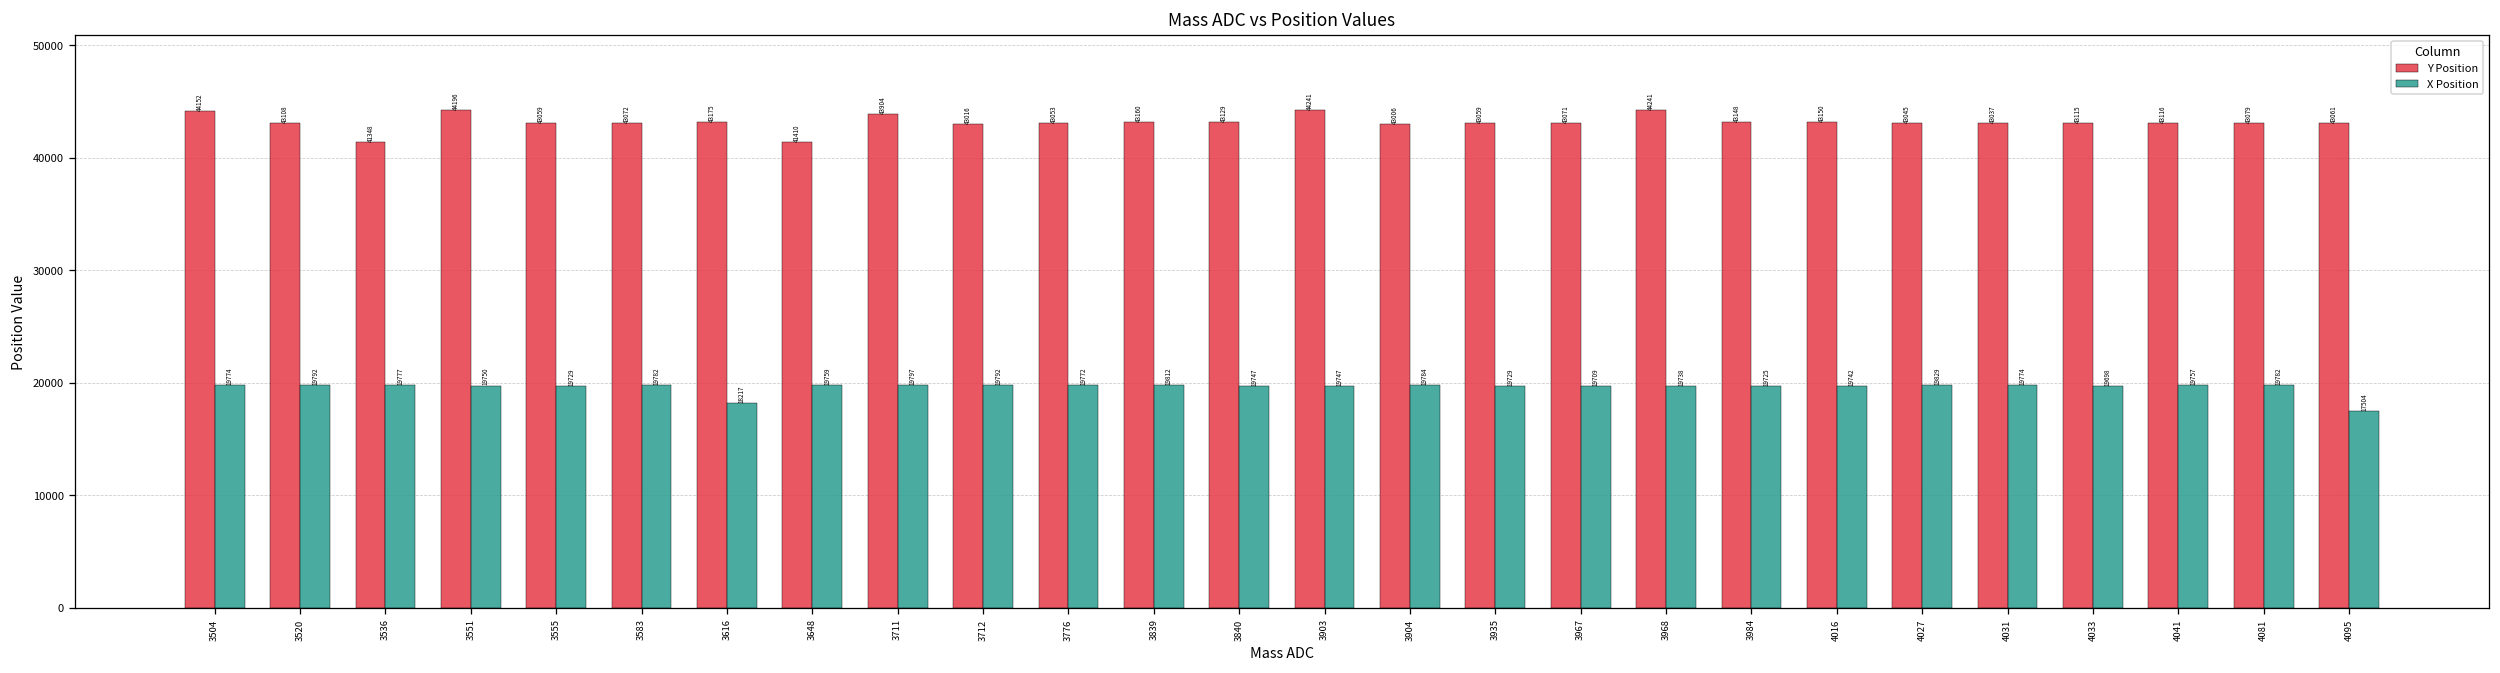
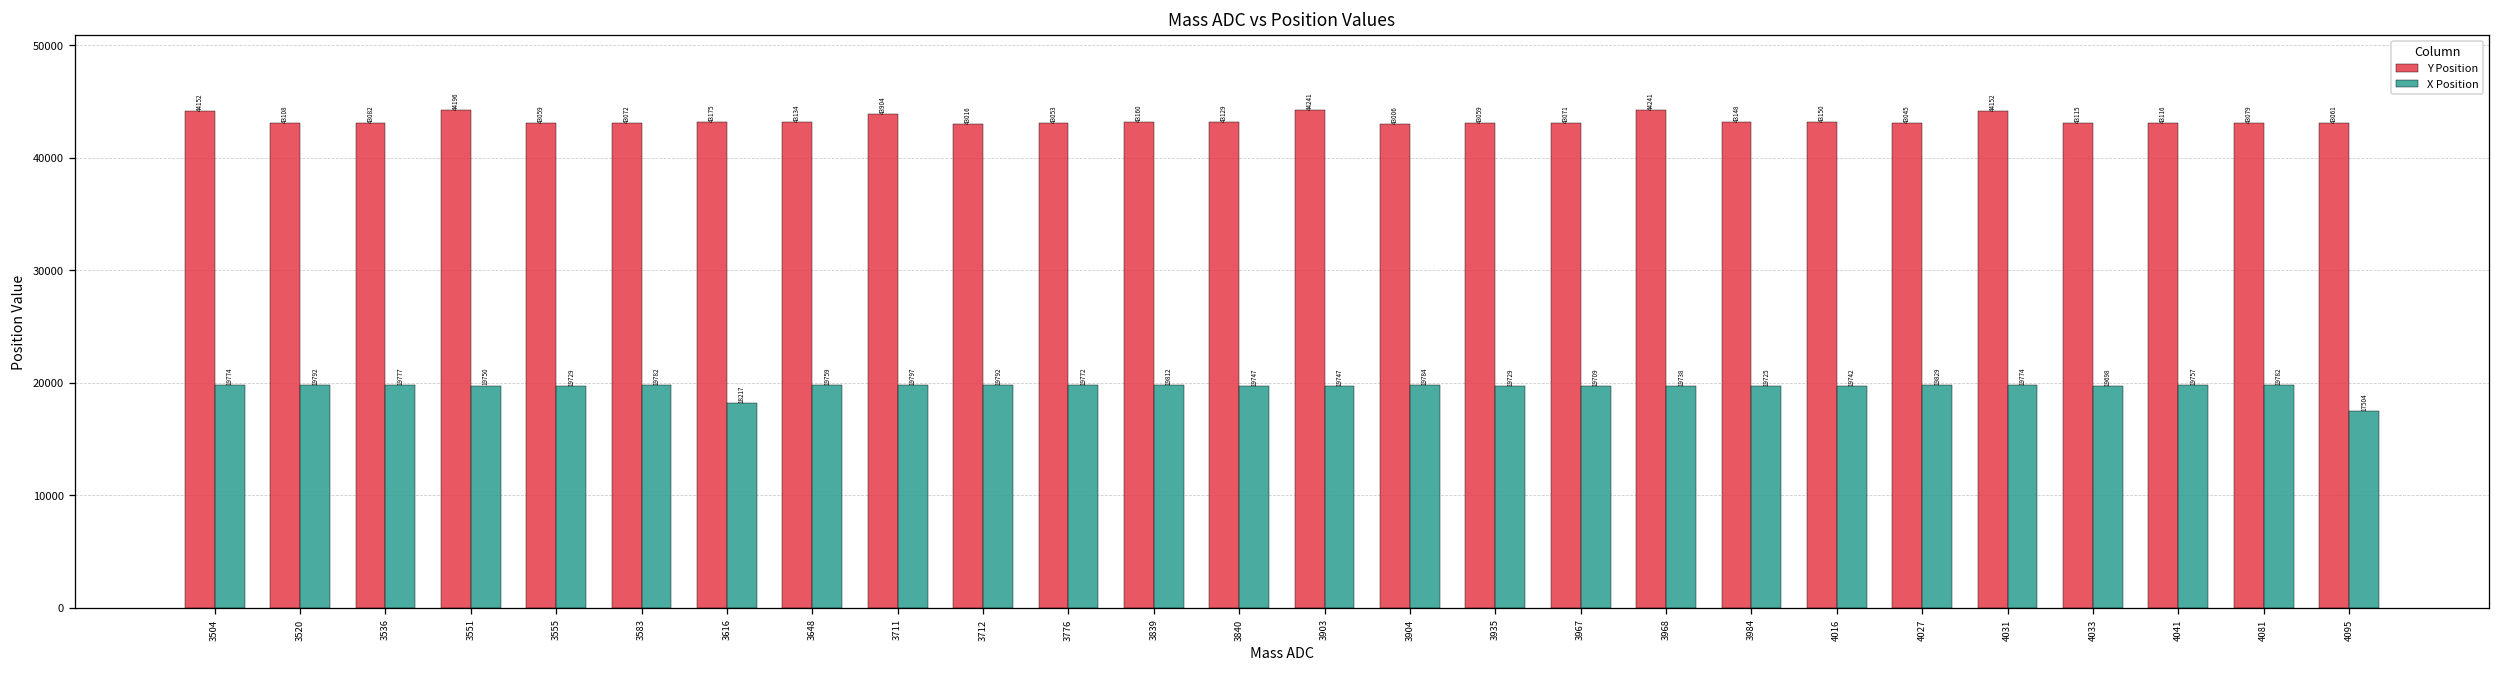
  {
    "Y Position": {
      "3504": 44152,
      "3520": 43108,
-     "3536": 41348,
+     "3536": 43082,
      "3551": 44196,
      "3555": 43059,
      "3583": 43072,
      "3616": 43175,
-     "3648": 41410,
+     "3648": 43134,
      "3711": 43904,
      "3712": 43016,
      "3776": 43053,
      "3839": 43160,
      "3840": 43129,
      "3903": 44241,
      "3904": 43006,
      "3935": 43059,
      "3967": 43071,
      "3968": 44241,
      "3984": 43148,
      "4016": 43150,
      "4027": 43045,
-     "4031": 43037,
+     "4031": 44152,
      "4033": 43115,
      "4041": 43116,
      "4081": 43079,
      "4095": 43061
    },
    "X Position": {
      "3504": 19774,
      "3520": 19792,
      "3536": 19777,
      "3551": 19750,
      "3555": 19729,
      "3583": 19782,
      "3616": 18217,
      "3648": 19759,
      "3711": 19797,
      "3712": 19792,
      "3776": 19772,
      "3839": 19812,
      "3840": 19747,
      "3903": 19747,
      "3904": 19784,
      "3935": 19729,
      "3967": 19709,
      "3968": 19738,
      "3984": 19725,
      "4016": 19742,
      "4027": 19829,
      "4031": 19774,
      "4033": 19698,
      "4041": 19757,
      "4081": 19782,
      "4095": 17504
    }
  }
